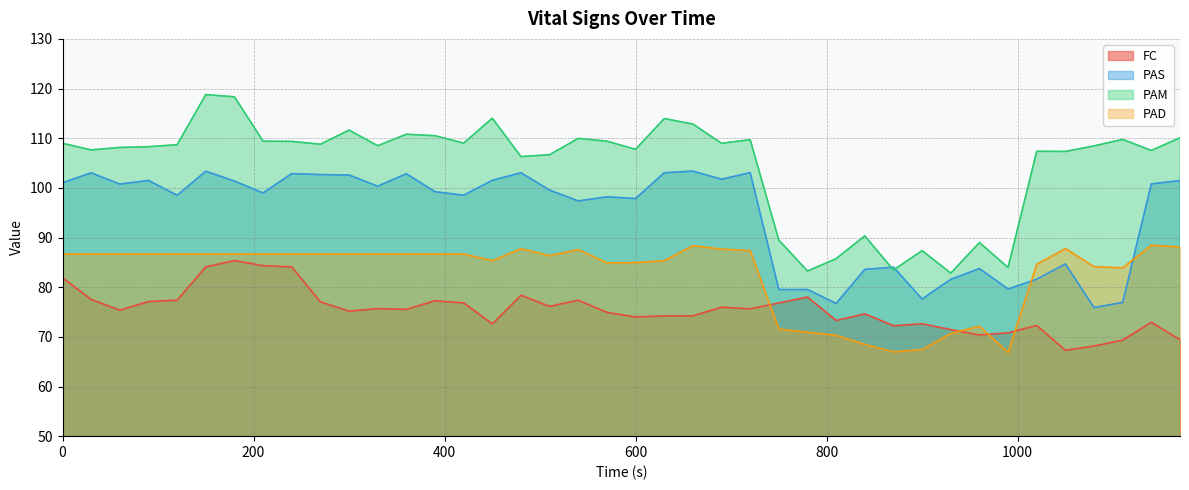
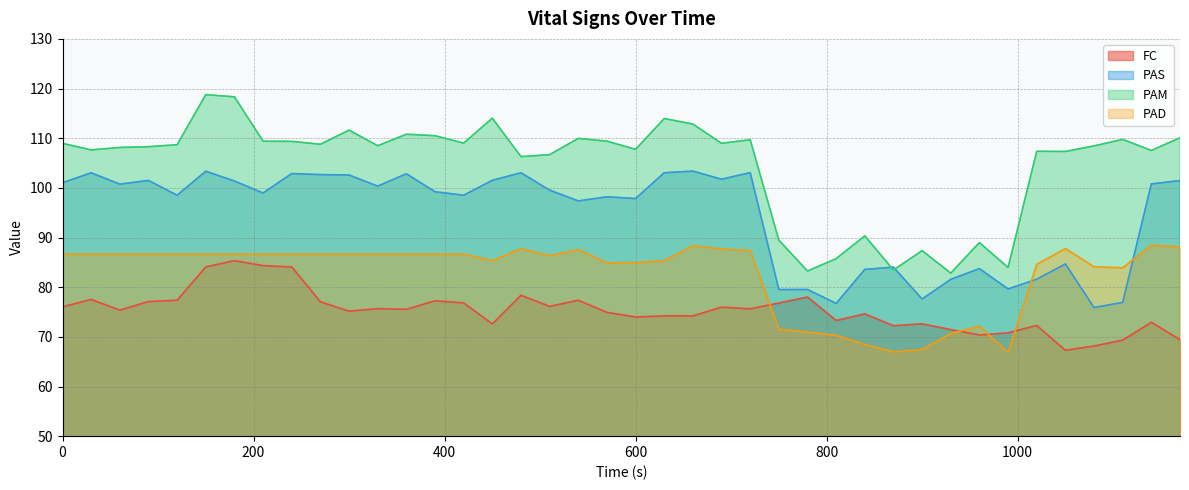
  {
    "FC": {
-     "0": 82,
+     "0": 76,
      "600": 74
    },
    "PAS": {
      "0": 101,
      "600": 98
    },
    "PAM": {
      "0": 109,
      "600": 108
    },
    "PAD": {
      "0": 87,
      "600": 85
    }
  }
